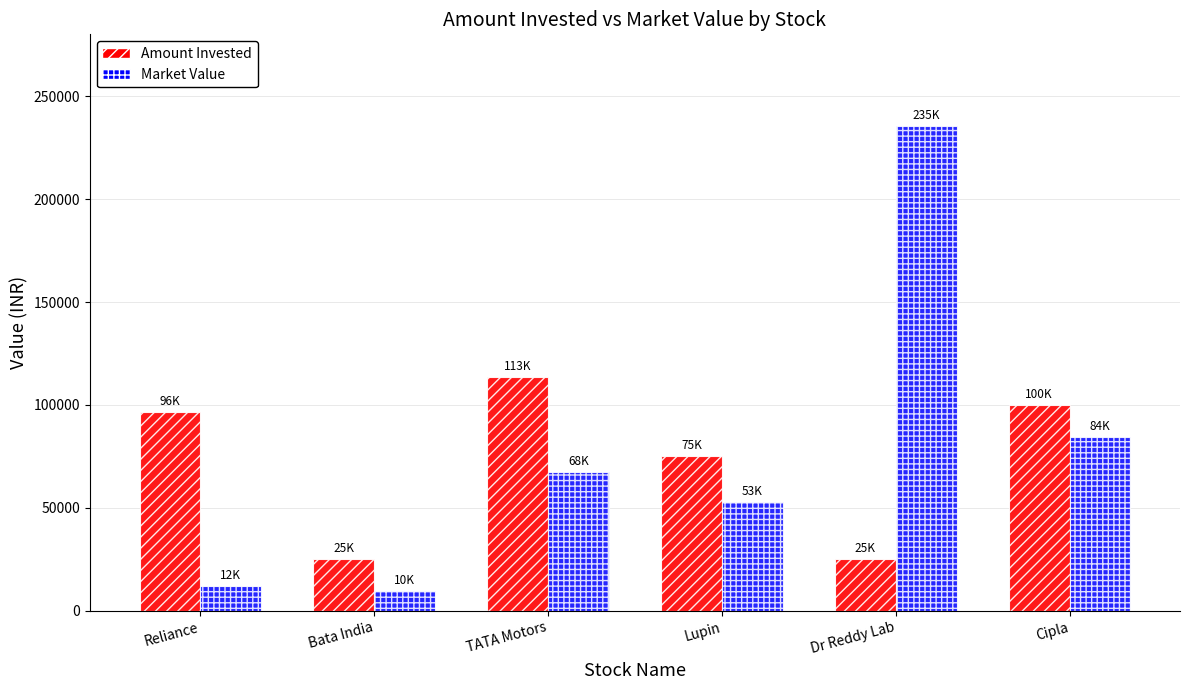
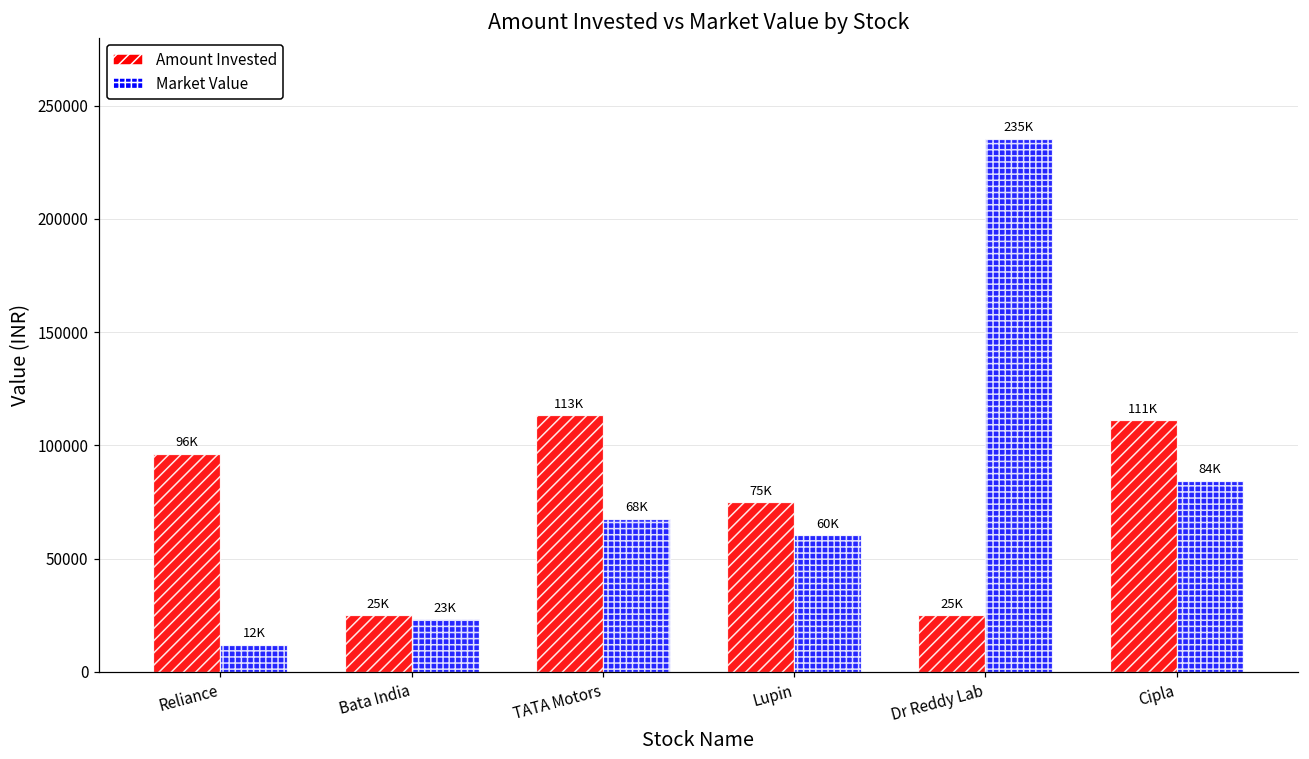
  {
    "Amount Invested": {
      "Reliance": "96K",
      "Bata India": "25K",
      "TATA Motors": "113K",
      "Lupin": "75K",
      "Dr Reddy Lab": "25K",
-     "Cipla": "100K"
+     "Cipla": "111K"
    },
    "Market Value": {
      "Reliance": "12K",
-     "Bata India": "10K",
+     "Bata India": "23K",
      "TATA Motors": "68K",
-     "Lupin": "53K",
+     "Lupin": "60K",
      "Dr Reddy Lab": "235K",
      "Cipla": "84K"
    }
  }
